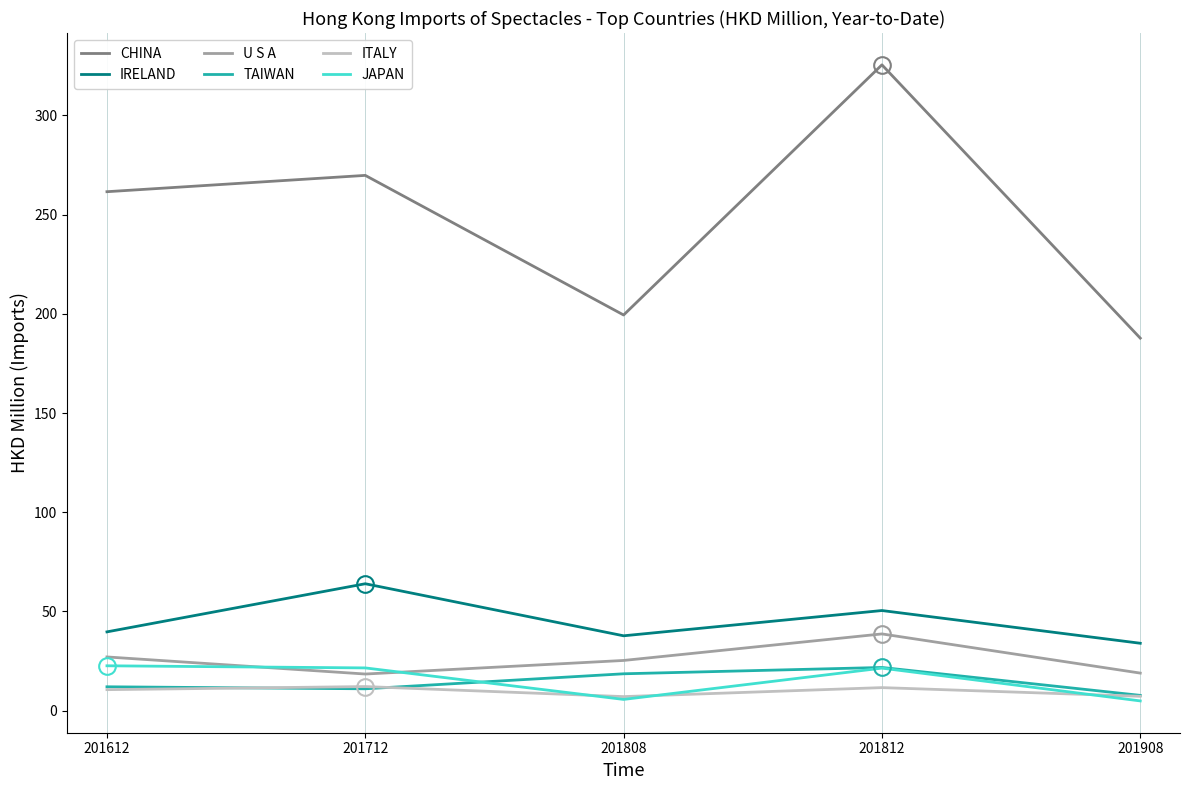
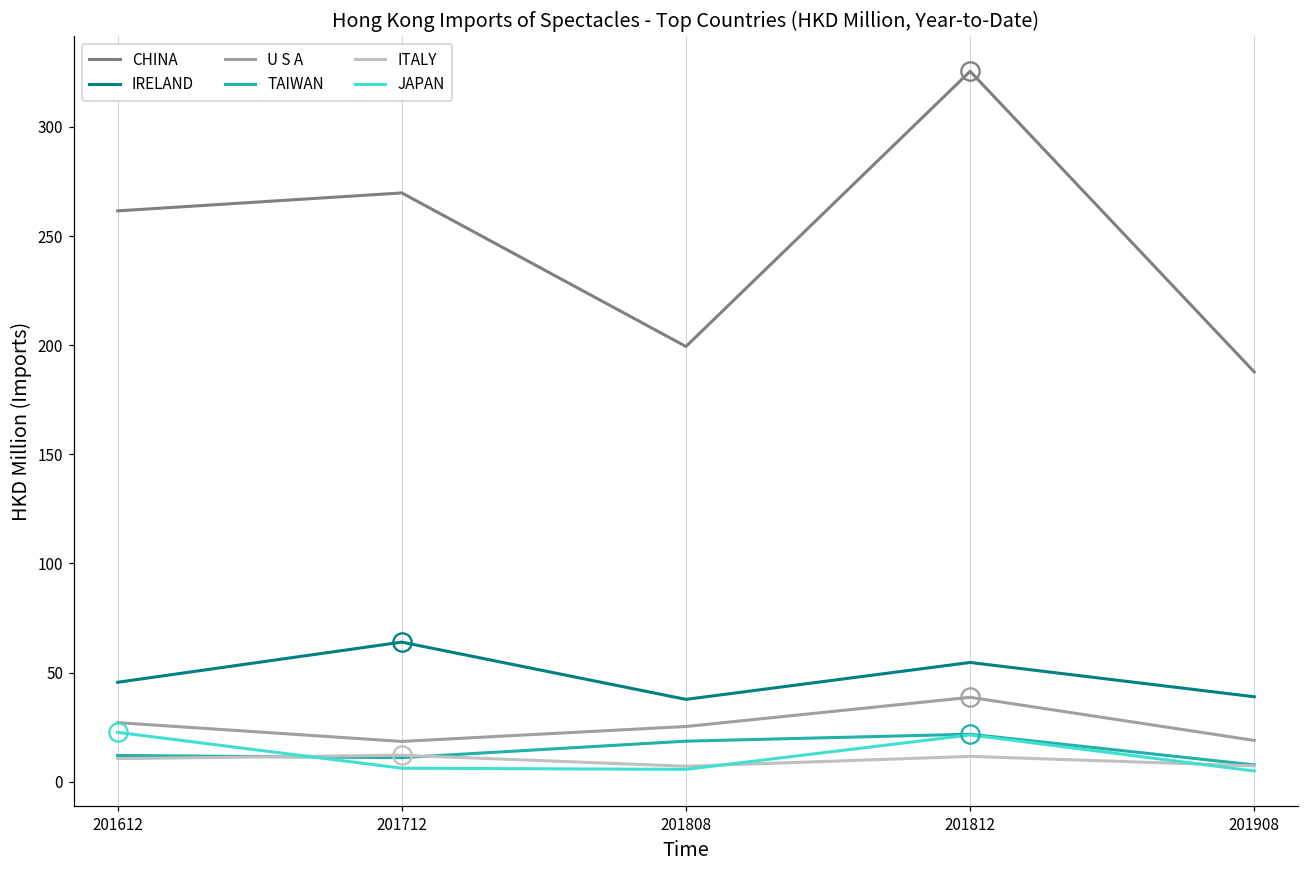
  {
    "IRELAND": {
-     "201612": 40,
+     "201612": 46,
      "201808": 38,
-     "201812": 50,
-     "201908": 34
+     "201812": 55,
+     "201908": 39
    },
    "TAIWAN": {
      "201612": 12,
      "201808": 19
    },
    "JAPAN": {
-     "201712": 22,
+     "201712": 6,
      "201808": 6,
      "201908": 5
    }
  }
